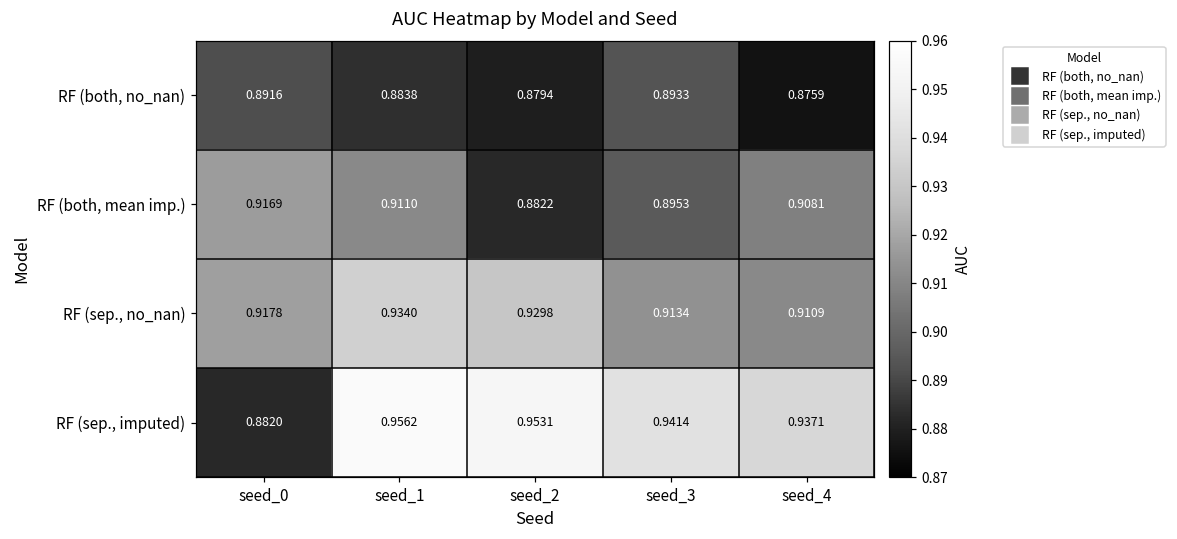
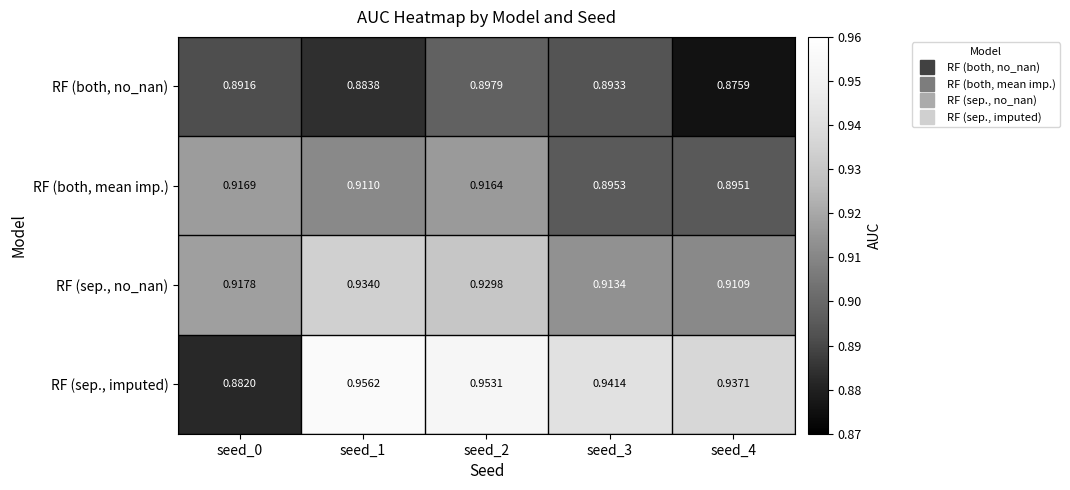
  {
    "RF (both, no_nan)": {
      "seed_0": 0.8916,
      "seed_1": 0.8838,
-     "seed_2": 0.8794,
+     "seed_2": 0.8979,
      "seed_3": 0.8933,
      "seed_4": 0.8759
    },
    "RF (both, mean imp.)": {
      "seed_0": 0.9169,
      "seed_1": 0.9110,
-     "seed_2": 0.8822,
+     "seed_2": 0.9164,
      "seed_3": 0.8953,
-     "seed_4": 0.9081
+     "seed_4": 0.8951
    },
    "RF (sep., no_nan)": {
      "seed_0": 0.9178,
      "seed_1": 0.9340,
      "seed_2": 0.9298,
      "seed_3": 0.9134,
      "seed_4": 0.9109
    },
    "RF (sep., imputed)": {
      "seed_0": 0.8820,
      "seed_1": 0.9562,
      "seed_2": 0.9531,
      "seed_3": 0.9414,
      "seed_4": 0.9371
    }
  }
